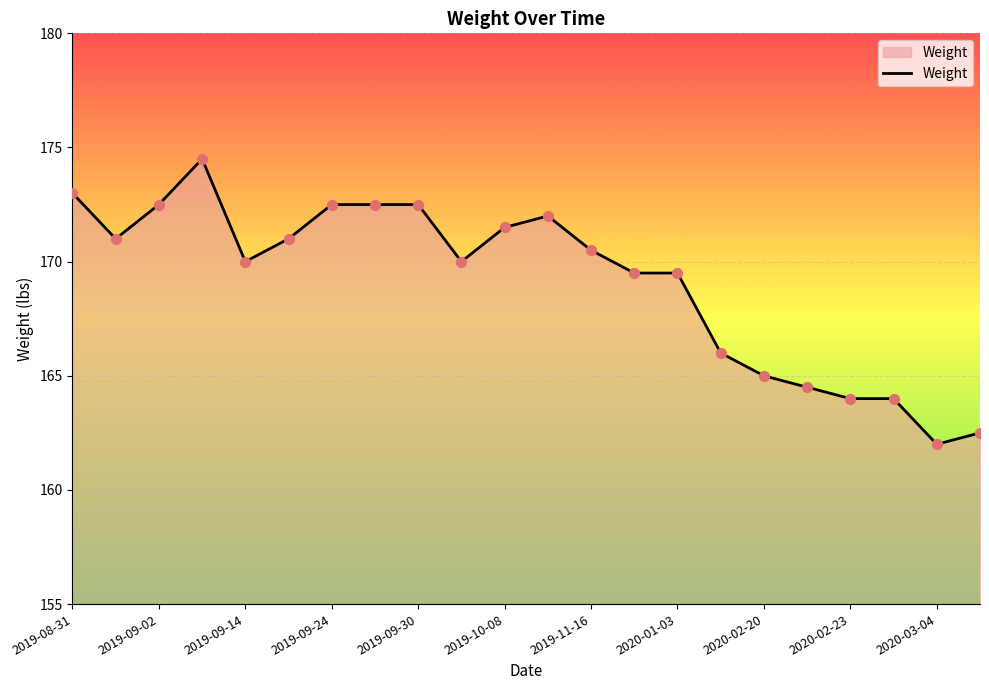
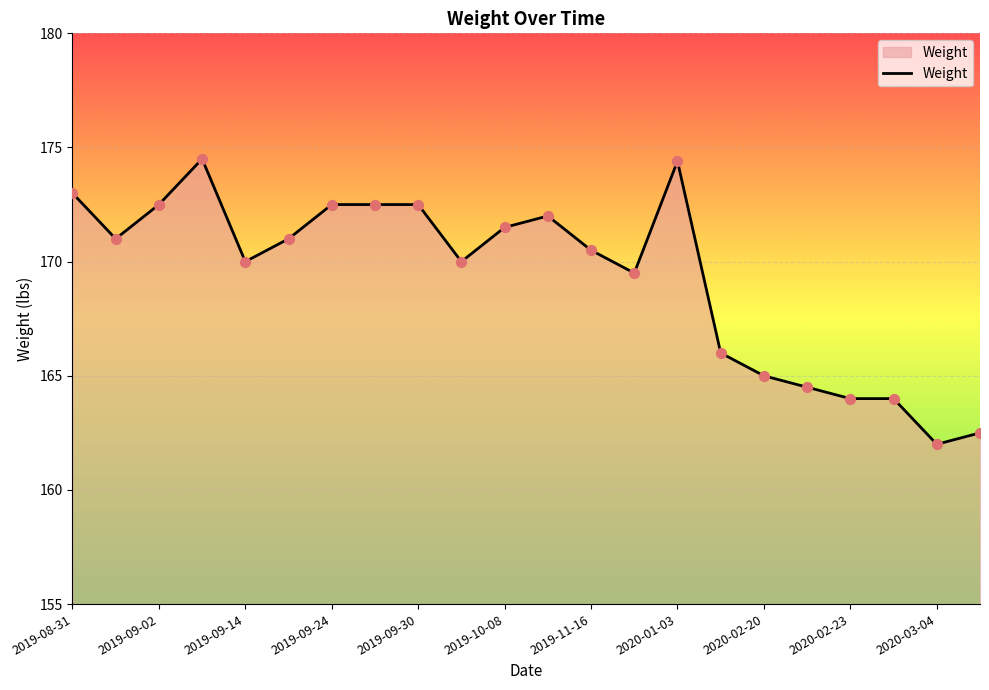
  {
    "2019-08-31": 173.0,
    "2019-09-02": 172.5,
    "2019-09-14": 170.0,
    "2019-09-24": 172.5,
    "2019-09-30": 172.5,
    "2019-10-08": 171.5,
    "2019-11-16": 170.5,
-   "2020-01-03": 169.5,
+   "2020-01-03": 174.4,
    "2020-02-20": 165.0,
    "2020-02-23": 164.0,
    "2020-03-04": 162.0
  }
